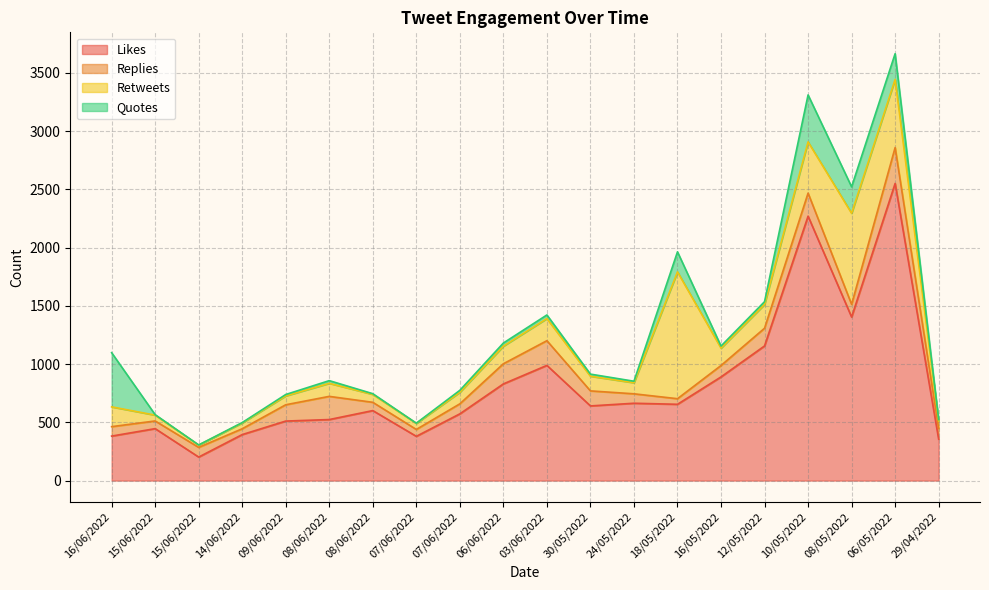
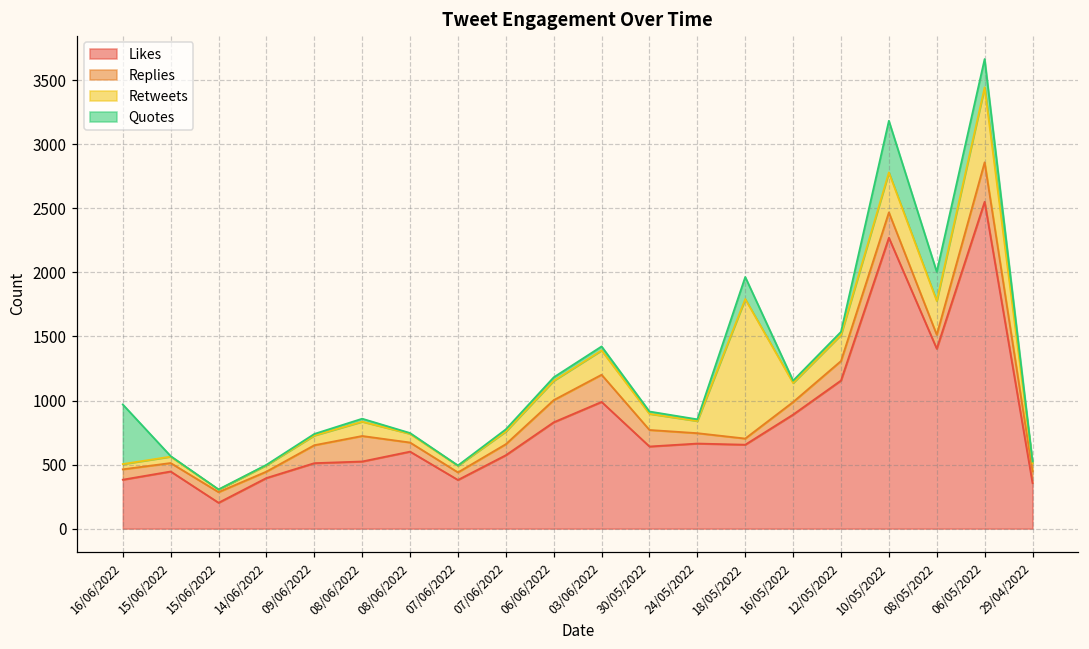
  {
    "Retweets": {
-     "16/06/2022": 170,
+     "16/06/2022": 40,
      "06/06/2022": 150,
      "03/06/2022": 190,
      "18/05/2022": 1090,
      "12/05/2022": 200,
-     "10/05/2022": 440,
-     "08/05/2022": 780,
+     "10/05/2022": 310,
+     "08/05/2022": 260,
      "06/05/2022": 590
    },
    "Quotes": {
      "16/06/2022": 470,
      "06/06/2022": 30,
      "03/06/2022": 30,
      "18/05/2022": 170,
      "12/05/2022": 20,
      "10/05/2022": 400,
      "08/05/2022": 230,
      "06/05/2022": 220
    }
  }
